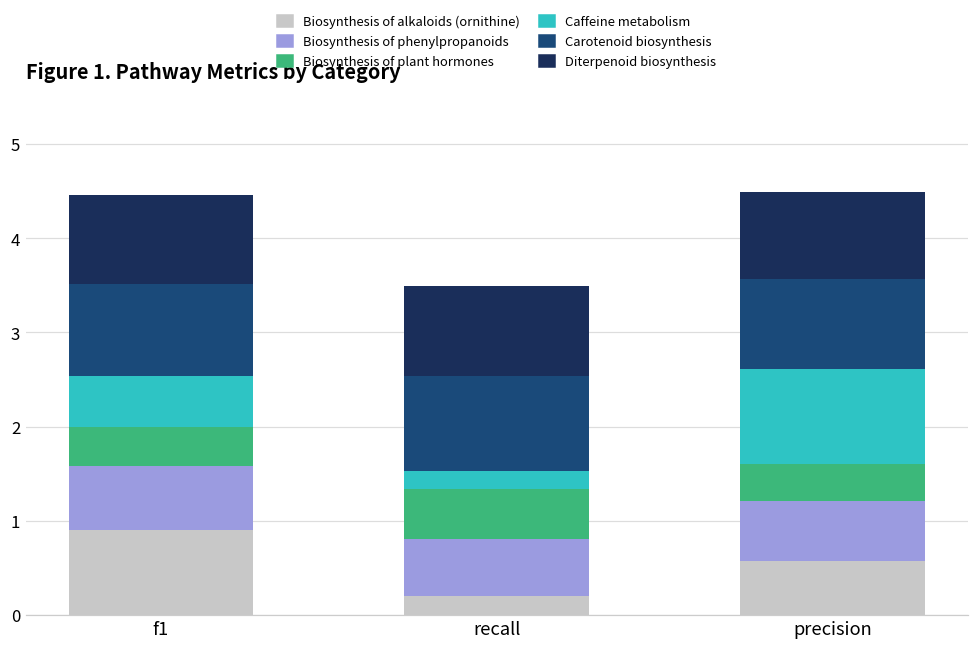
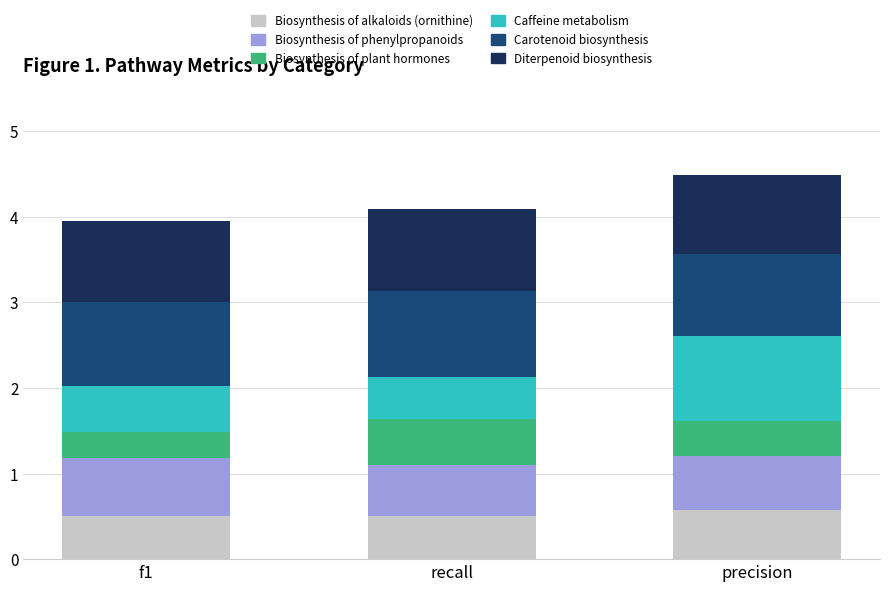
  {
    "Biosynthesis of alkaloids (ornithine)": {
-     "f1": 0.9,
-     "recall": 0.2,
+     "f1": 0.5,
+     "recall": 0.5,
      "precision": 0.6
    },
    "Biosynthesis of phenylpropanoids": {
      "f1": 0.7,
      "recall": 0.6,
      "precision": 0.6
    },
    "Biosynthesis of plant hormones": {
-     "f1": 0.4,
+     "f1": 0.3,
      "recall": 0.5,
      "precision": 0.4
    },
    "Caffeine metabolism": {
      "f1": 0.5,
-     "recall": 0.2,
+     "recall": 0.5,
      "precision": 1.0
    }
  }
